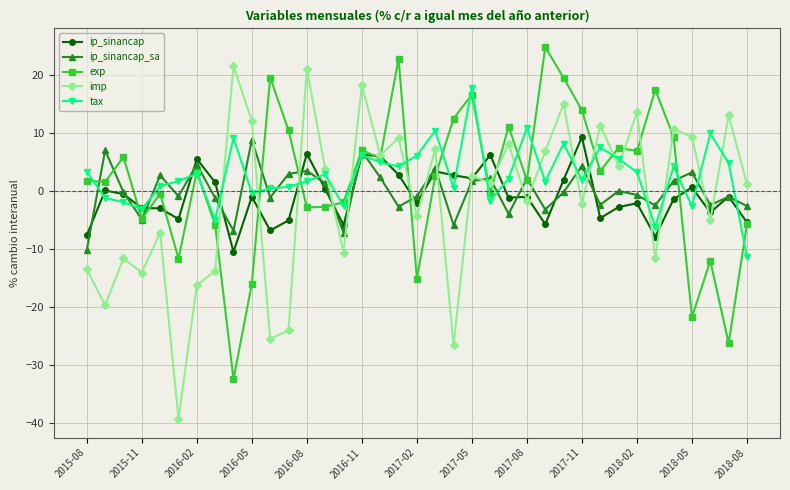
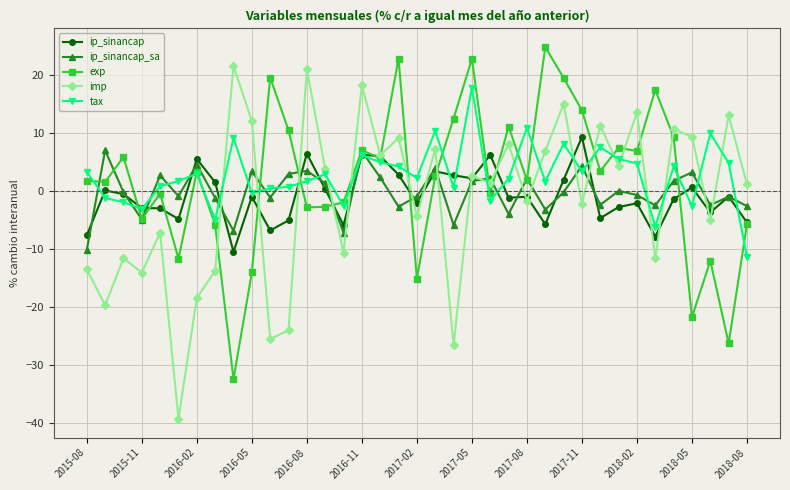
  {
    "ip_sinancap": {
      "2015-08": -8,
      "2016-02": 6,
      "2016-05": -1,
      "2016-08": 6,
      "2017-02": -2,
      "2017-08": -1,
      "2017-11": 9,
      "2018-02": -2,
      "2018-05": 1
    },
    "ip_sinancap_sa": {
      "2015-08": -10,
      "2016-02": 5,
-     "2016-05": 9,
+     "2016-05": 3,
      "2016-08": 4,
      "2017-02": -1,
      "2017-05": 2,
      "2017-11": 4,
      "2018-02": -1,
      "2018-05": 3,
      "2018-08": -3
    },
    "exp": {
      "2015-08": 2,
-     "2016-05": -16,
+     "2016-05": -14,
      "2016-08": -3,
      "2017-02": -15,
-     "2017-05": 17,
+     "2017-05": 23,
      "2017-11": 14,
      "2018-02": 7,
      "2018-05": -22
    },
    "imp": {
      "2015-08": -14,
      "2015-11": -14,
-     "2016-02": -16,
+     "2016-02": -18,
      "2016-05": 12,
      "2016-08": 21,
      "2016-11": 18,
      "2017-02": -4,
      "2017-08": -2,
      "2017-11": -2,
      "2018-02": 14,
      "2018-05": 9,
      "2018-08": 1
    },
    "tax": {
      "2015-08": 3,
      "2016-05": 0,
      "2016-08": 2,
-     "2017-02": 6,
+     "2017-02": 2,
      "2017-05": 18,
      "2017-08": 11,
-     "2017-11": 2,
-     "2018-02": 3,
+     "2017-11": 3,
+     "2018-02": 5,
      "2018-05": -3,
      "2018-08": -11
    }
  }
